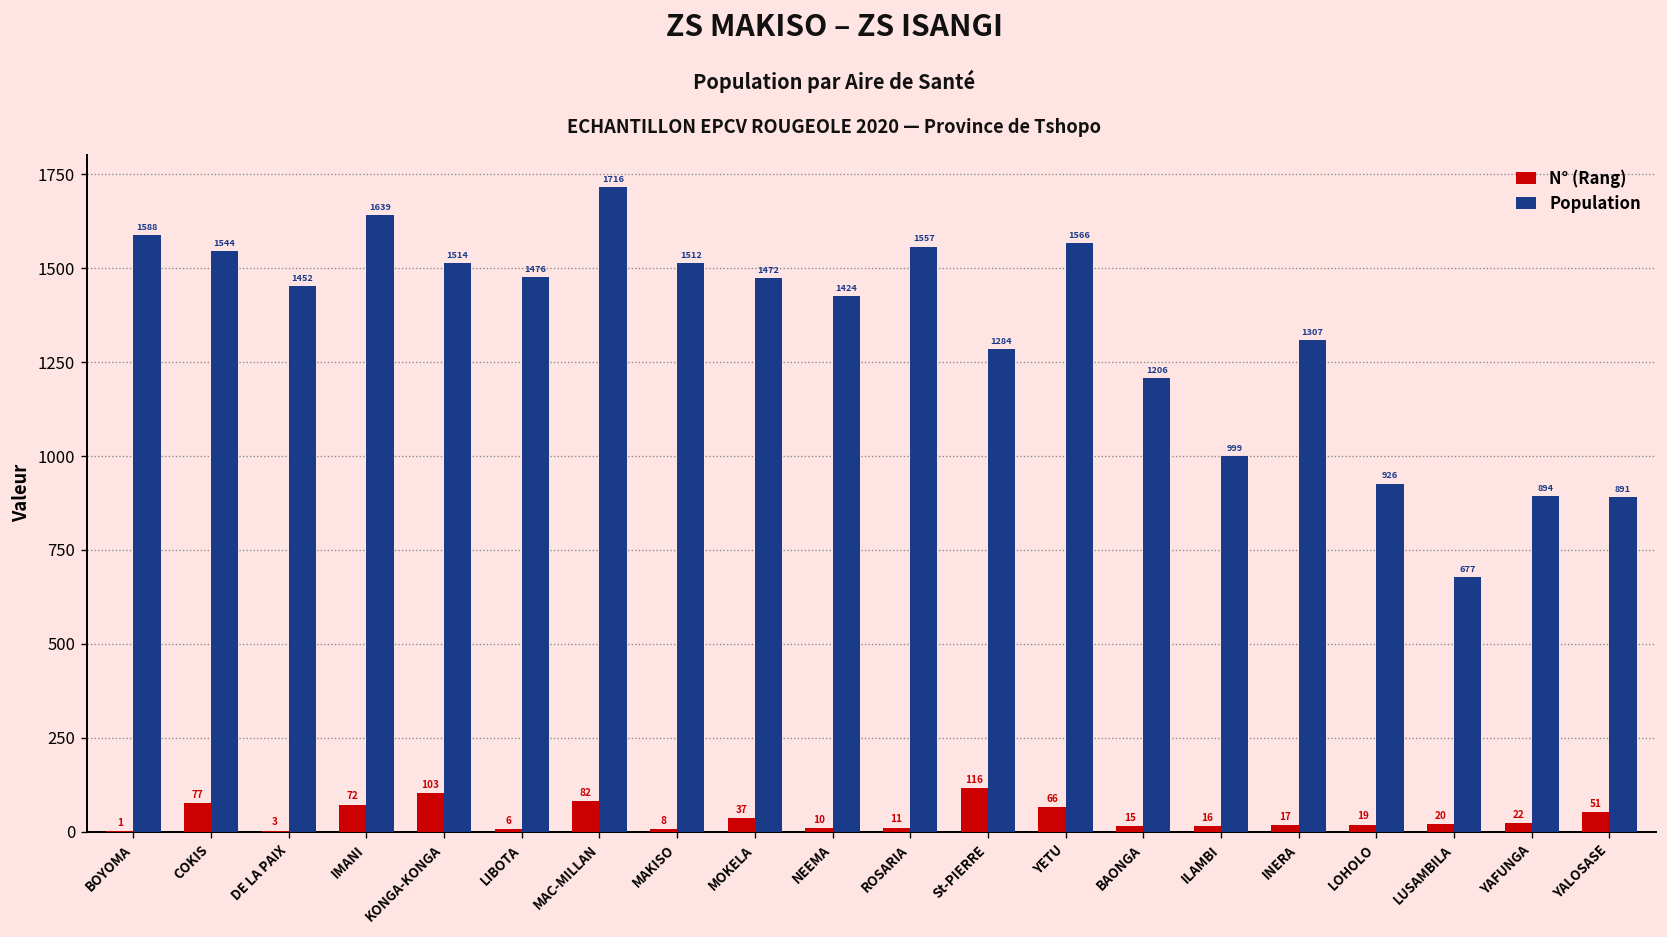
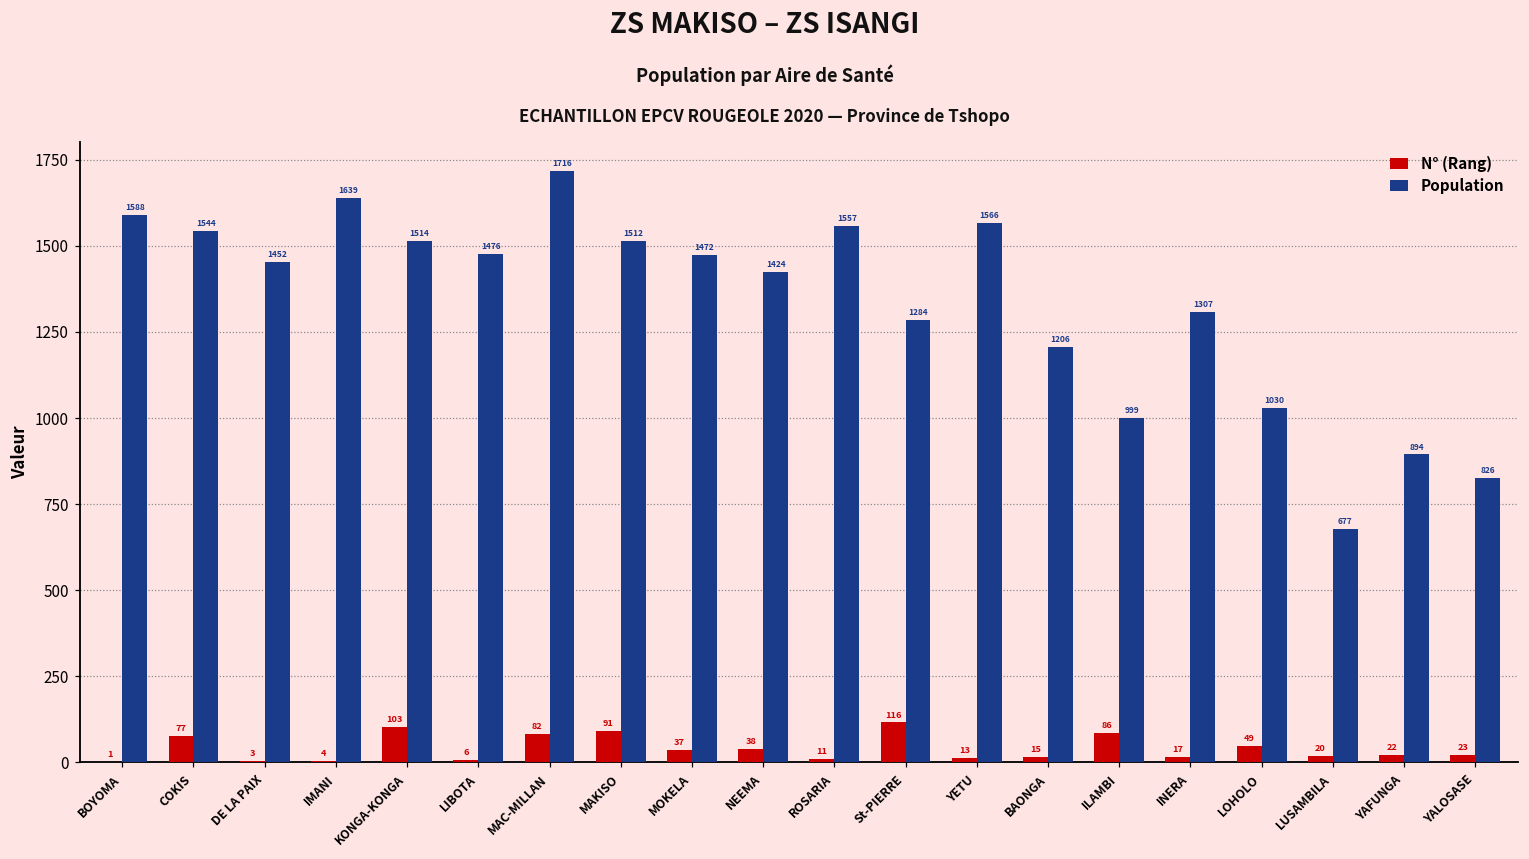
  {
    "N° (Rang)": {
      "BOYOMA": 1,
      "COKIS": 77,
      "DE LA PAIX": 3,
-     "IMANI": 72,
+     "IMANI": 4,
      "KONGA-KONGA": 103,
      "LIBOTA": 6,
      "MAC-MILLAN": 82,
-     "MAKISO": 8,
+     "MAKISO": 91,
      "MOKELA": 37,
-     "NEEMA": 10,
+     "NEEMA": 38,
      "ROSARIA": 11,
      "St-PIERRE": 116,
-     "YETU": 66,
+     "YETU": 13,
      "BAONGA": 15,
-     "ILAMBI": 16,
+     "ILAMBI": 86,
      "INERA": 17,
-     "LOHOLO": 19,
+     "LOHOLO": 49,
      "LUSAMBILA": 20,
      "YAFUNGA": 22,
-     "YALOSASE": 51
+     "YALOSASE": 23
    },
    "Population": {
      "BOYOMA": 1588,
      "COKIS": 1544,
      "DE LA PAIX": 1452,
      "IMANI": 1639,
      "KONGA-KONGA": 1514,
      "LIBOTA": 1476,
      "MAC-MILLAN": 1716,
      "MAKISO": 1512,
      "MOKELA": 1472,
      "NEEMA": 1424,
      "ROSARIA": 1557,
      "St-PIERRE": 1284,
      "YETU": 1566,
      "BAONGA": 1206,
      "ILAMBI": 999,
      "INERA": 1307,
-     "LOHOLO": 926,
+     "LOHOLO": 1030,
      "LUSAMBILA": 677,
      "YAFUNGA": 894,
-     "YALOSASE": 891
+     "YALOSASE": 826
    }
  }
